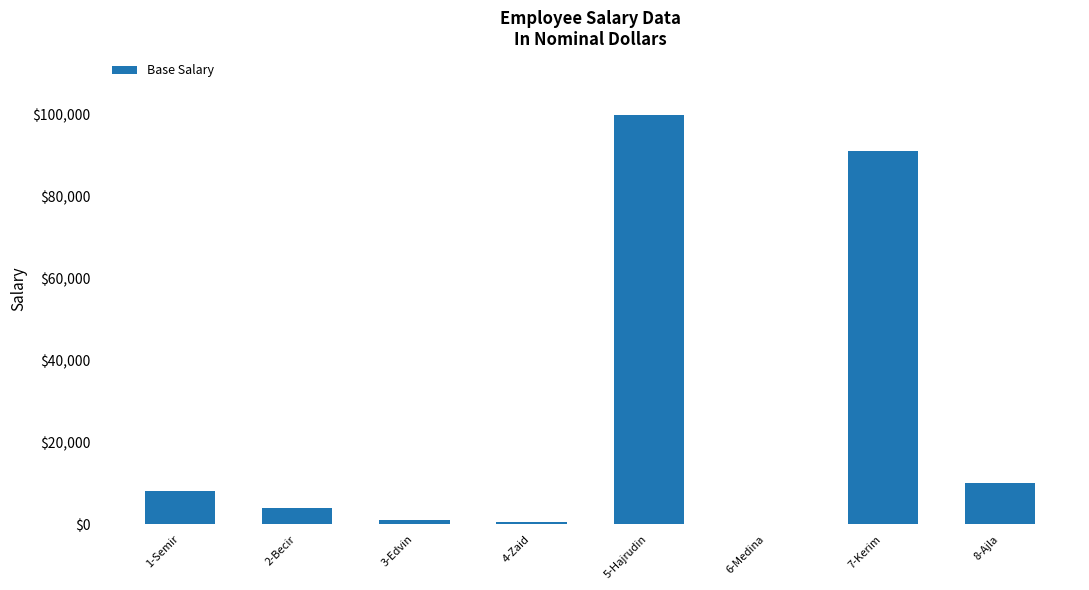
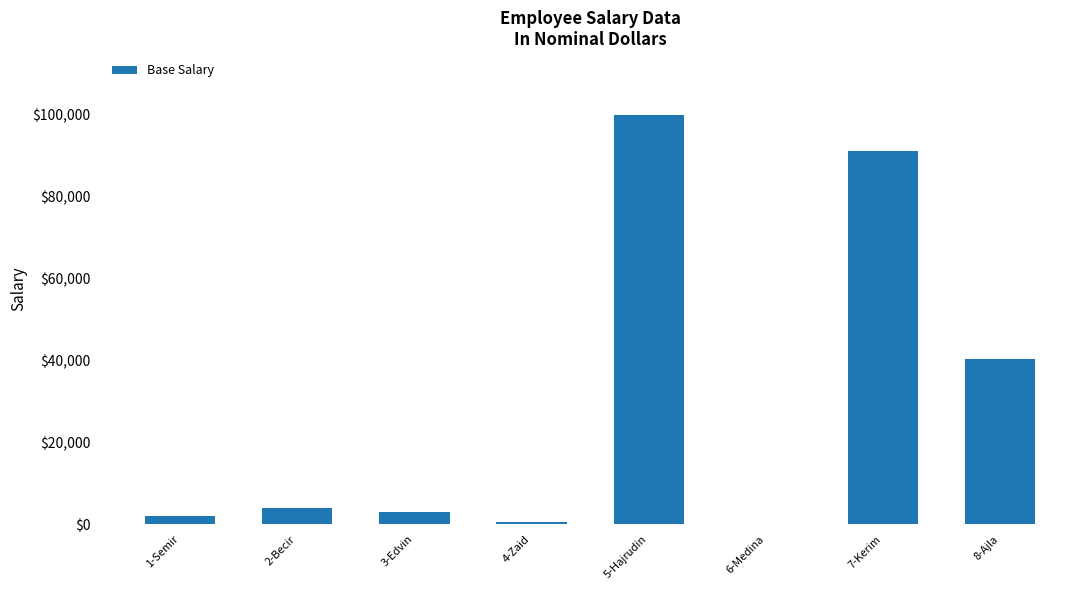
  {
-   "1-Semir": "$8,000",
+   "1-Semir": "$2,000",
    "2-Becir": "$4,000",
-   "3-Edvin": "$1,000",
+   "3-Edvin": "$3,000",
    "5-Hajrudin": "$100,000",
    "6-Medina": "$0",
    "7-Kerim": "$91,000",
-   "8-Ajla": "$10,000"
+   "8-Ajla": "$40,000"
  }
